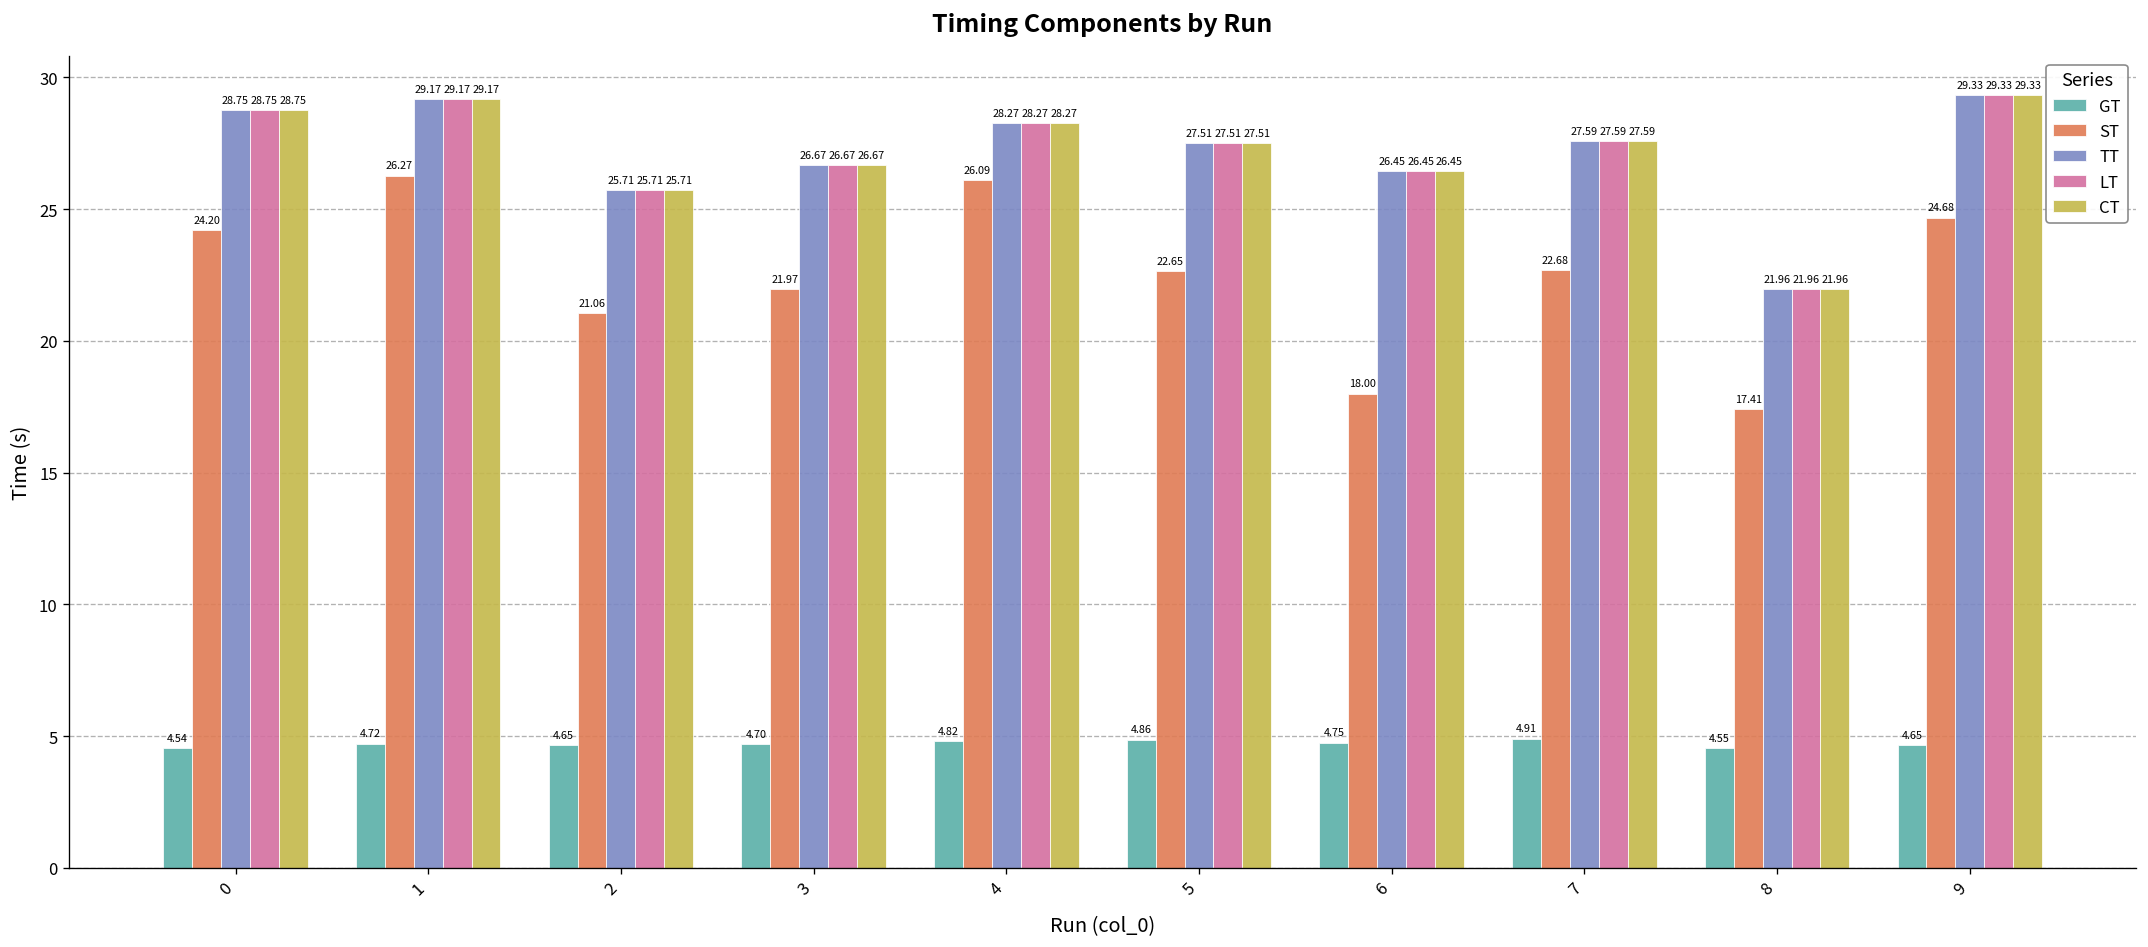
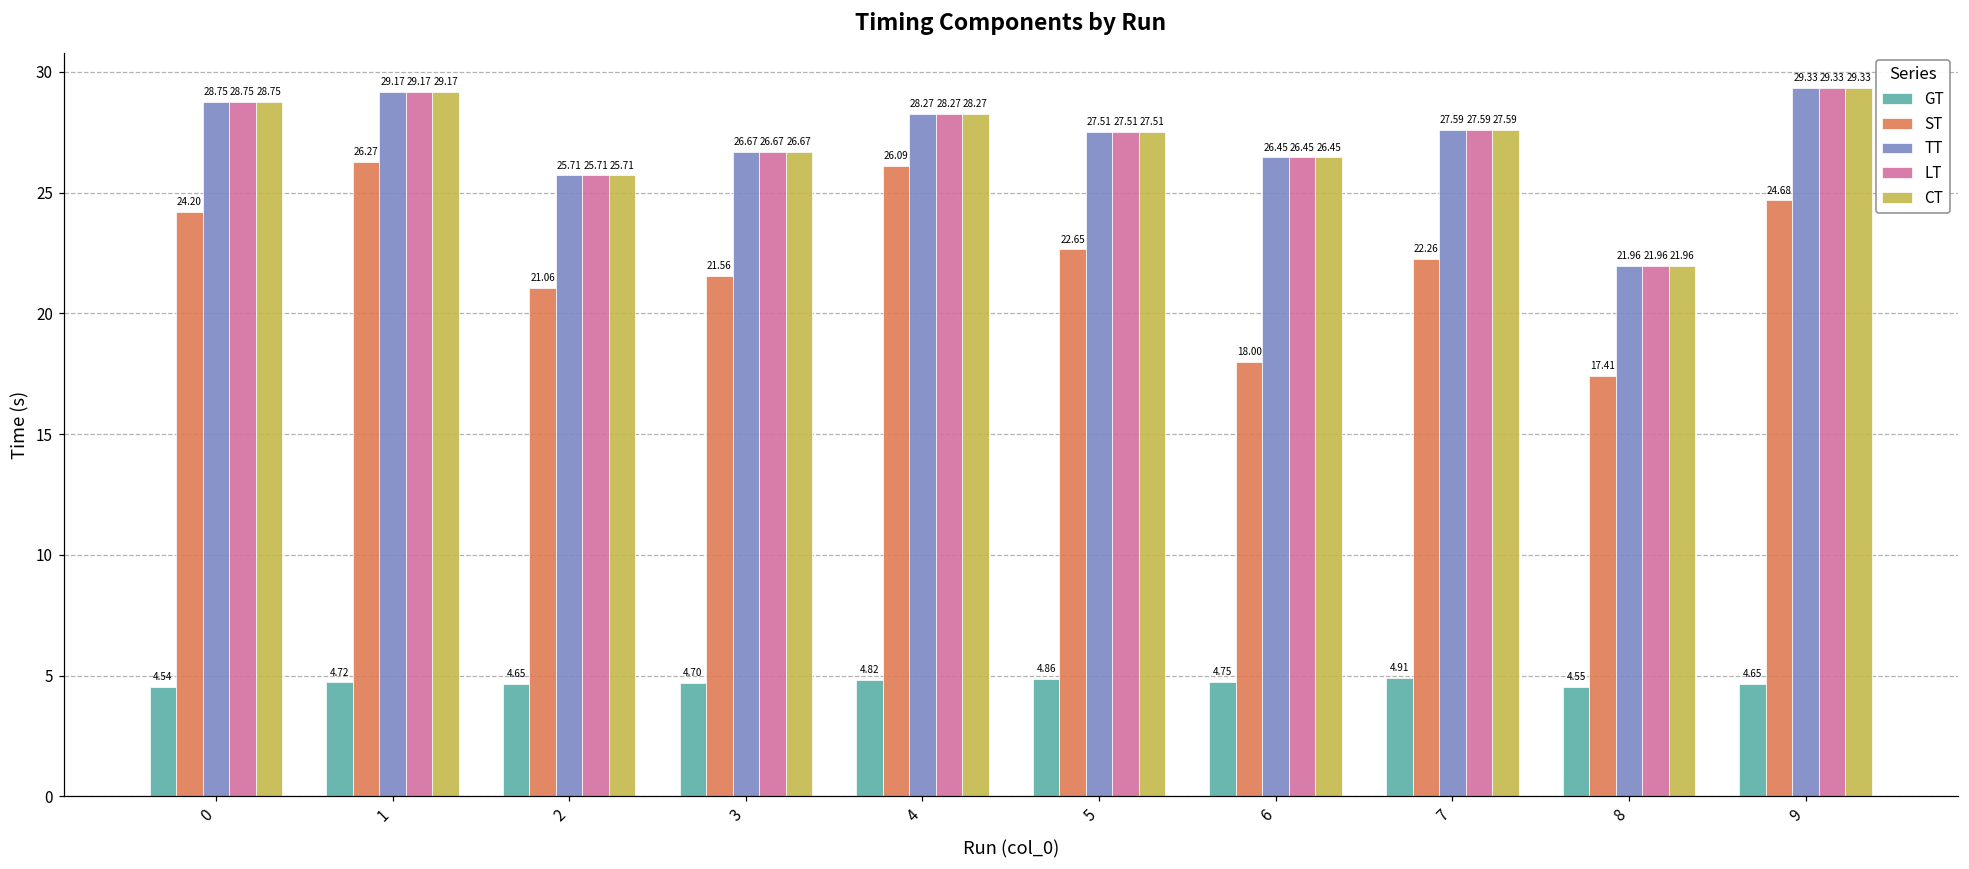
  {
    "ST": {
      "0": 24.20,
      "1": 26.27,
      "2": 21.06,
-     "3": 21.97,
+     "3": 21.56,
      "4": 26.09,
      "5": 22.65,
      "6": 18.00,
-     "7": 22.68,
+     "7": 22.26,
      "8": 17.41,
      "9": 24.68
    },
    "LT": {
      "0": 28.75,
      "1": 29.17,
      "2": 25.71,
      "3": 26.67,
      "4": 28.27,
      "5": 27.51,
      "6": 26.45,
      "7": 27.59,
      "8": 21.96,
      "9": 29.33
    },
    "CT": {
      "0": 28.75,
      "1": 29.17,
      "2": 25.71,
      "3": 26.67,
      "4": 28.27,
      "5": 27.51,
      "6": 26.45,
      "7": 27.59,
      "8": 21.96,
      "9": 29.33
    }
  }
